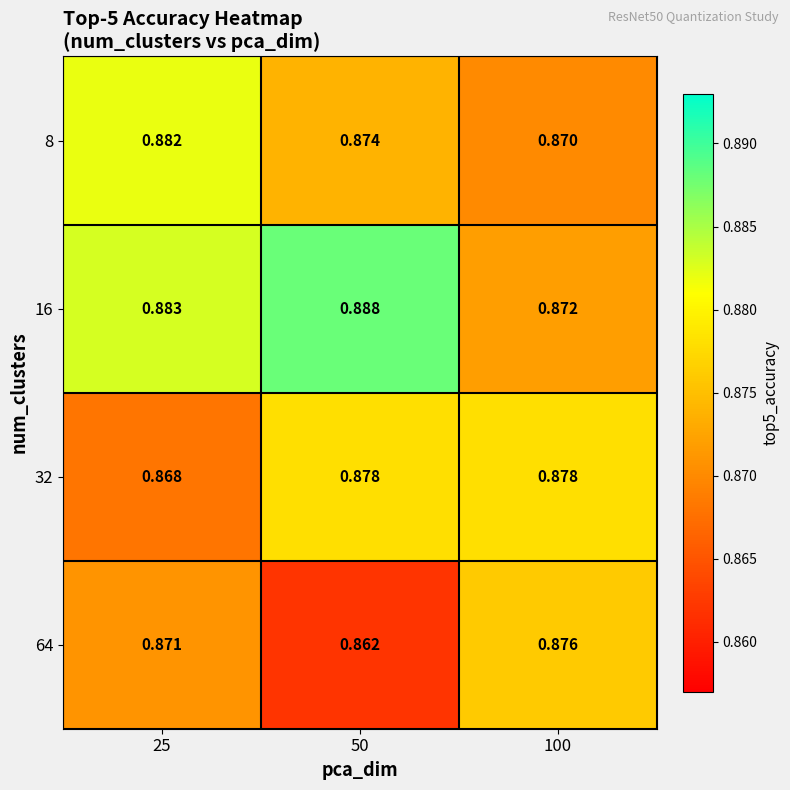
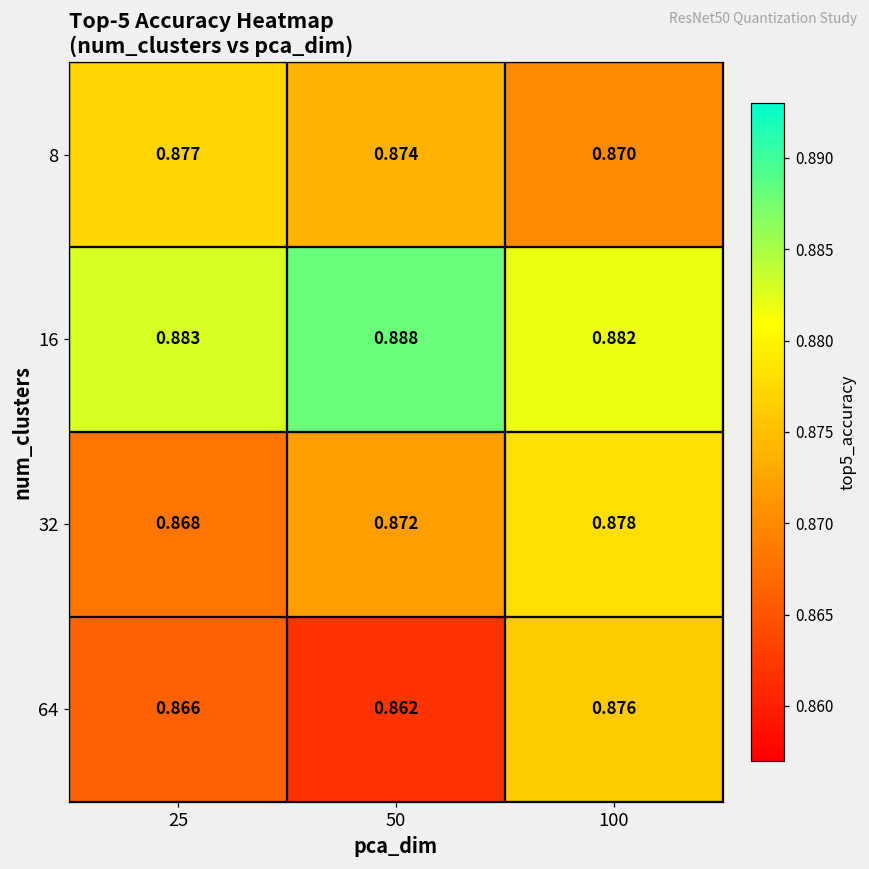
  {
    "8": {
-     "25": 0.882,
+     "25": 0.877,
      "50": 0.874,
      "100": 0.870
    },
    "16": {
      "25": 0.883,
      "50": 0.888,
-     "100": 0.872
+     "100": 0.882
    },
    "32": {
      "25": 0.868,
-     "50": 0.878,
+     "50": 0.872,
      "100": 0.878
    },
    "64": {
-     "25": 0.871,
+     "25": 0.866,
      "50": 0.862,
      "100": 0.876
    }
  }
